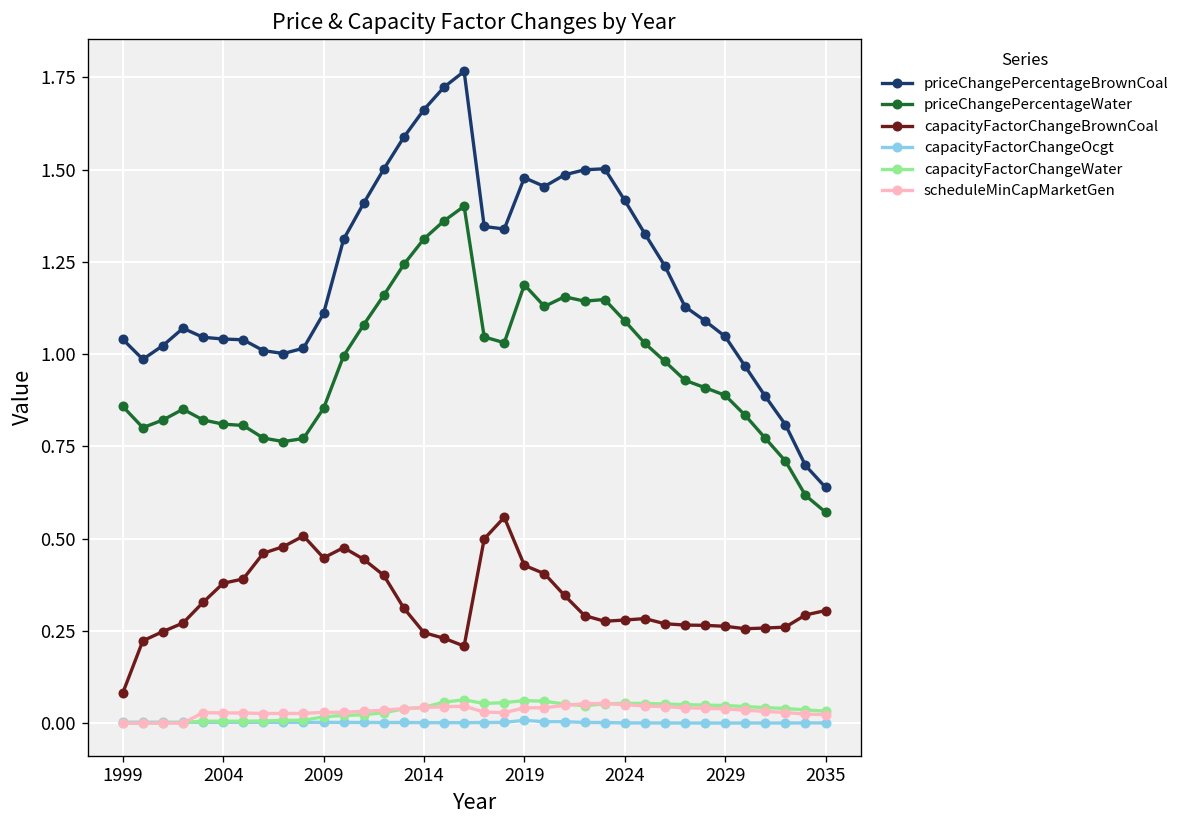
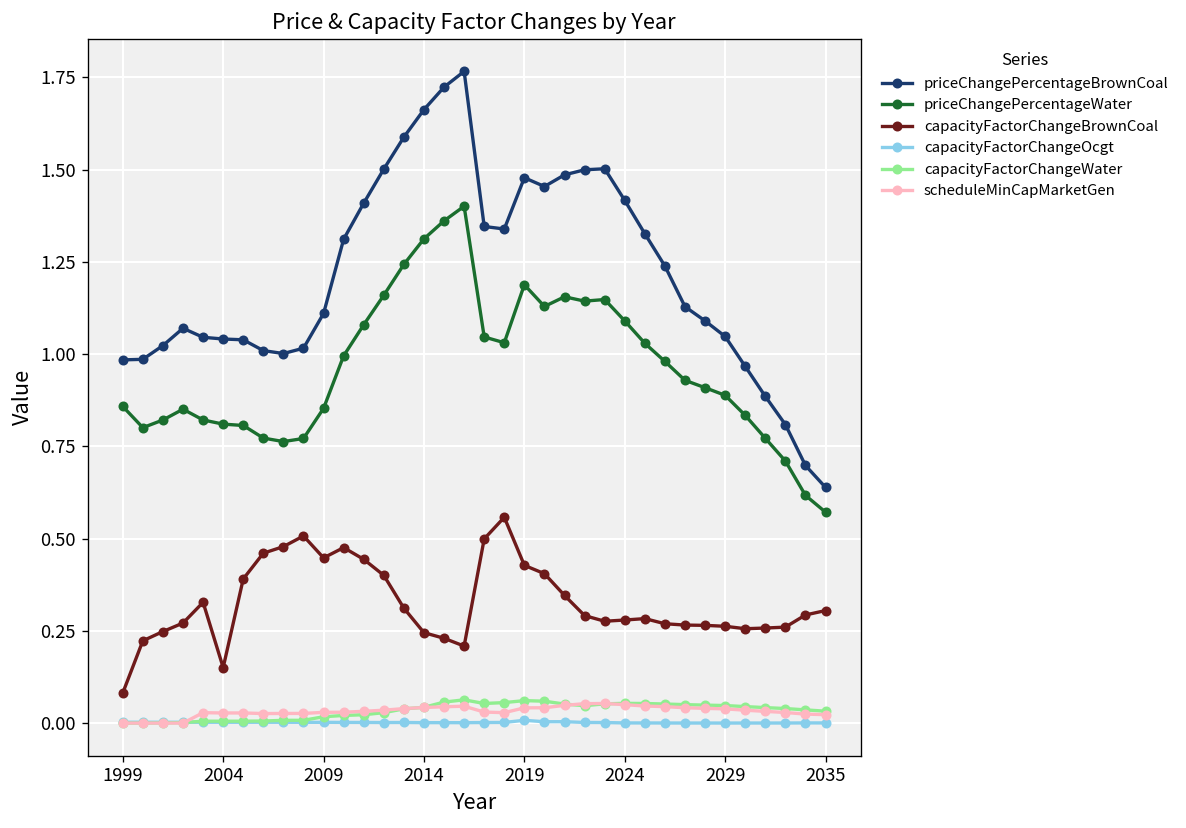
  {
    "priceChangePercentageBrownCoal": {
-     "1999": 1.04,
+     "1999": 0.98,
      "2004": 1.04,
      "2009": 1.11,
      "2014": 1.66,
      "2019": 1.48,
      "2024": 1.42,
      "2029": 1.05,
      "2035": 0.64
    },
    "priceChangePercentageWater": {
      "1999": 0.86,
      "2004": 0.81,
      "2009": 0.85,
      "2014": 1.31,
      "2019": 1.19,
      "2024": 1.09,
      "2029": 0.89,
      "2035": 0.57
    },
    "capacityFactorChangeBrownCoal": {
      "1999": 0.08,
-     "2004": 0.38,
+     "2004": 0.15,
      "2009": 0.45,
      "2014": 0.25,
      "2019": 0.43,
      "2024": 0.28,
      "2029": 0.26,
      "2035": 0.31
    },
    "capacityFactorChangeOcgt": {
      "2009": 0.00,
      "2014": 0.00,
      "2019": 0.01,
      "2024": 0.00,
      "2029": 0.00,
      "2035": 0.00
    },
    "capacityFactorChangeWater": {
      "2009": 0.02,
      "2019": 0.06,
      "2029": 0.05,
      "2035": 0.03
    },
    "scheduleMinCapMarketGen": {
      "2004": 0.03,
      "2009": 0.03,
      "2019": 0.04,
      "2029": 0.04,
      "2035": 0.02
    }
  }
